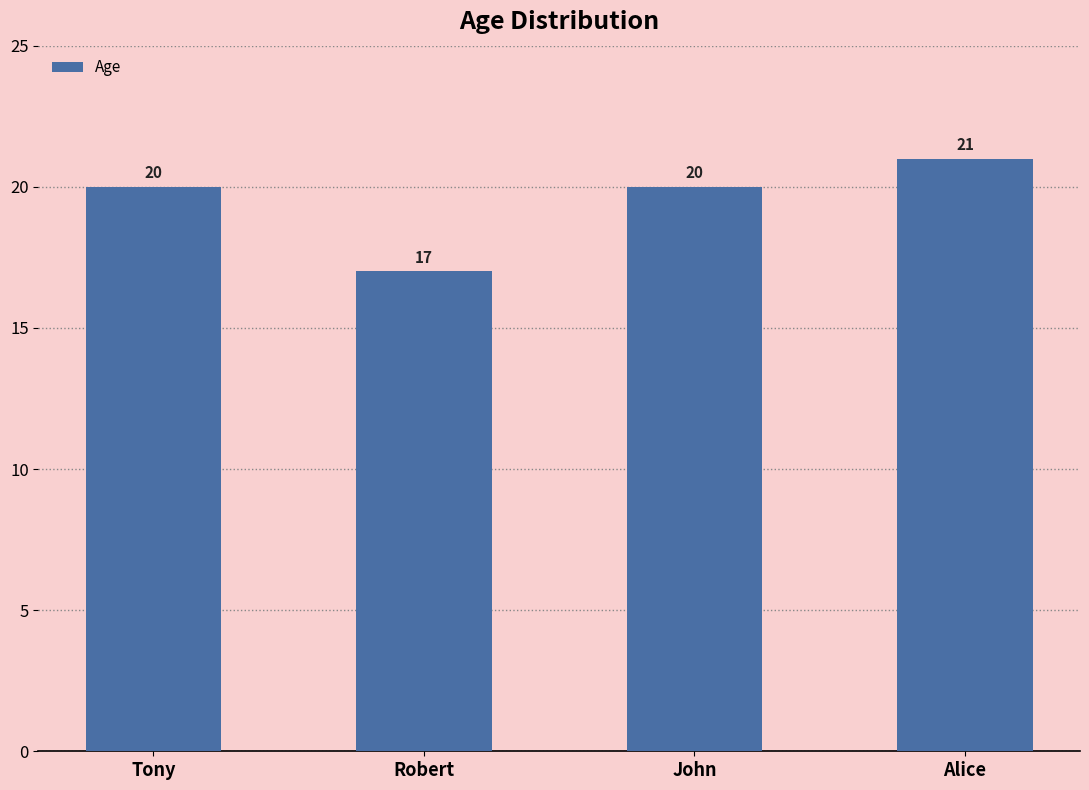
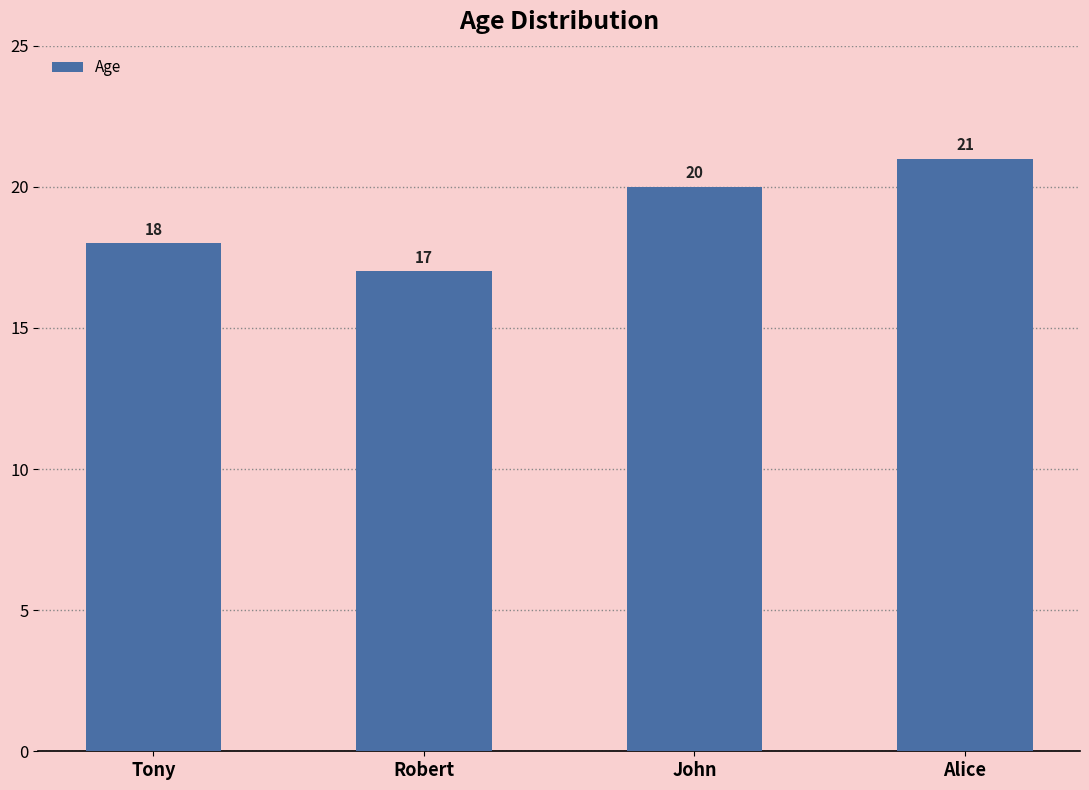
  {
-   "Tony": 20,
+   "Tony": 18,
    "Robert": 17,
    "John": 20,
    "Alice": 21
  }
